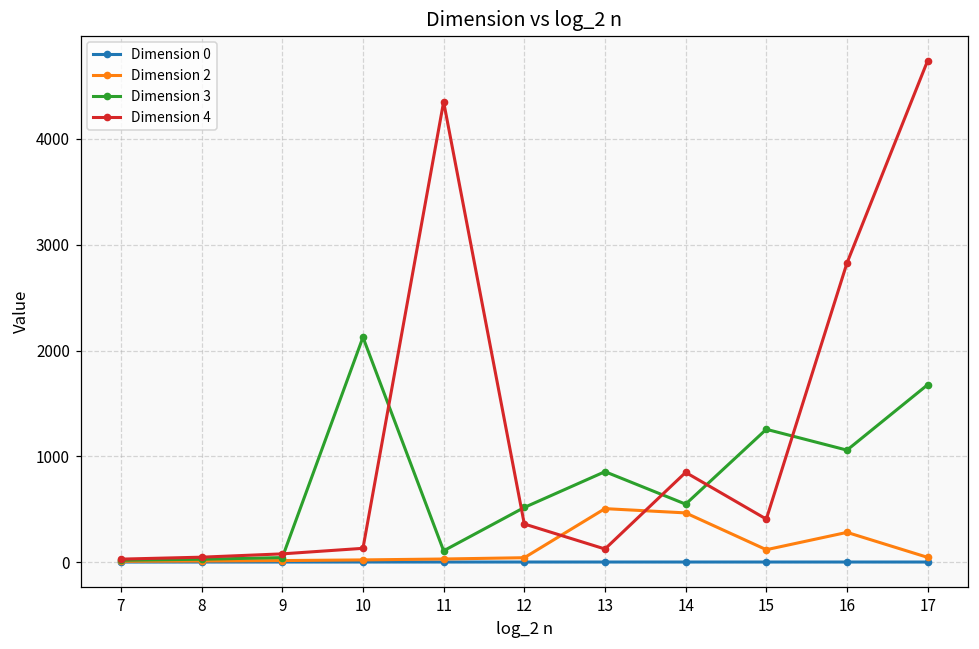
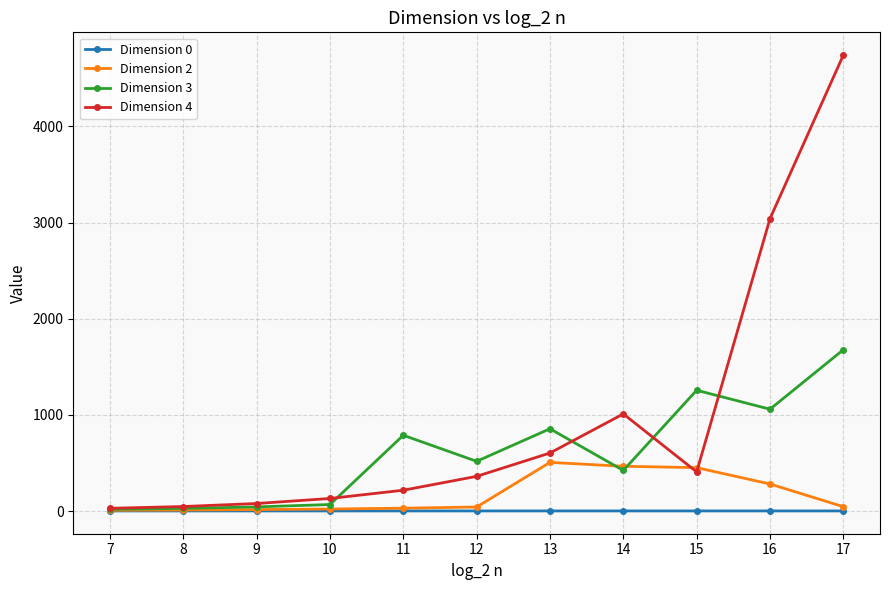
  {
    "Dimension 0": {
      "11": 0,
      "12": 0,
      "13": 0,
      "14": 0,
      "15": 0,
      "16": 0,
      "17": 0
    },
    "Dimension 2": {
      "11": 0,
      "12": 0,
      "13": 500,
      "14": 500,
-     "15": 100,
+     "15": 500,
      "16": 300,
      "17": 0
    },
    "Dimension 3": {
      "9": 0,
-     "10": 2100,
-     "11": 100,
+     "10": 100,
+     "11": 800,
      "12": 500,
      "13": 900,
-     "14": 500,
+     "14": 400,
      "15": 1300,
      "16": 1100,
      "17": 1700
    },
    "Dimension 4": {
      "9": 100,
      "10": 100,
-     "11": 4400,
+     "11": 200,
      "12": 400,
-     "13": 100,
-     "14": 800,
+     "13": 600,
+     "14": 1000,
      "15": 400,
-     "16": 2800,
+     "16": 3000,
      "17": 4700
    }
  }
